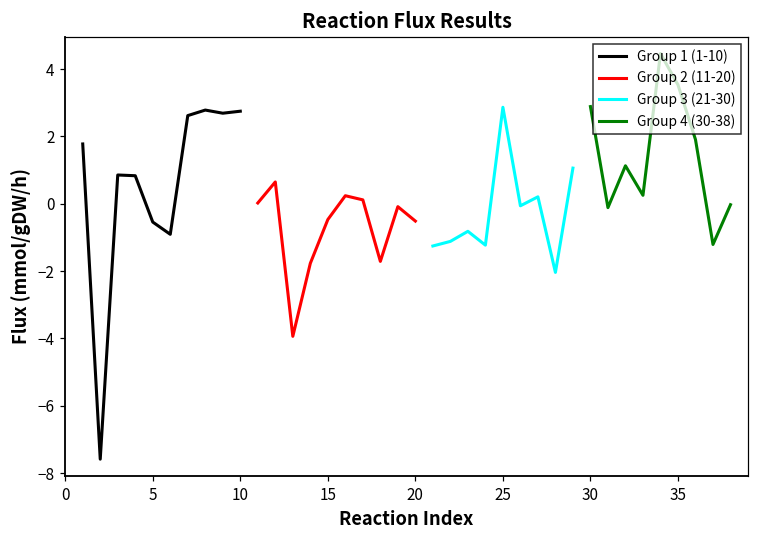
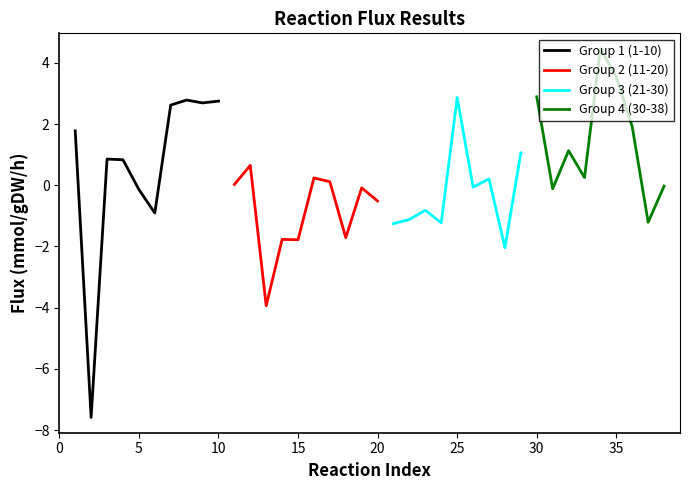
  {
    "Group 1 (1-10)": {
-     "5": -0.5,
+     "5": -0.1,
      "10": 2.7
    },
    "Group 2 (11-20)": {
-     "15": -0.5,
+     "15": -1.8,
      "20": -0.5
    },
    "Group 3 (21-30)": {
      "25": 2.9
    },
    "Group 4 (30-38)": {
      "30": 2.9
    }
  }
